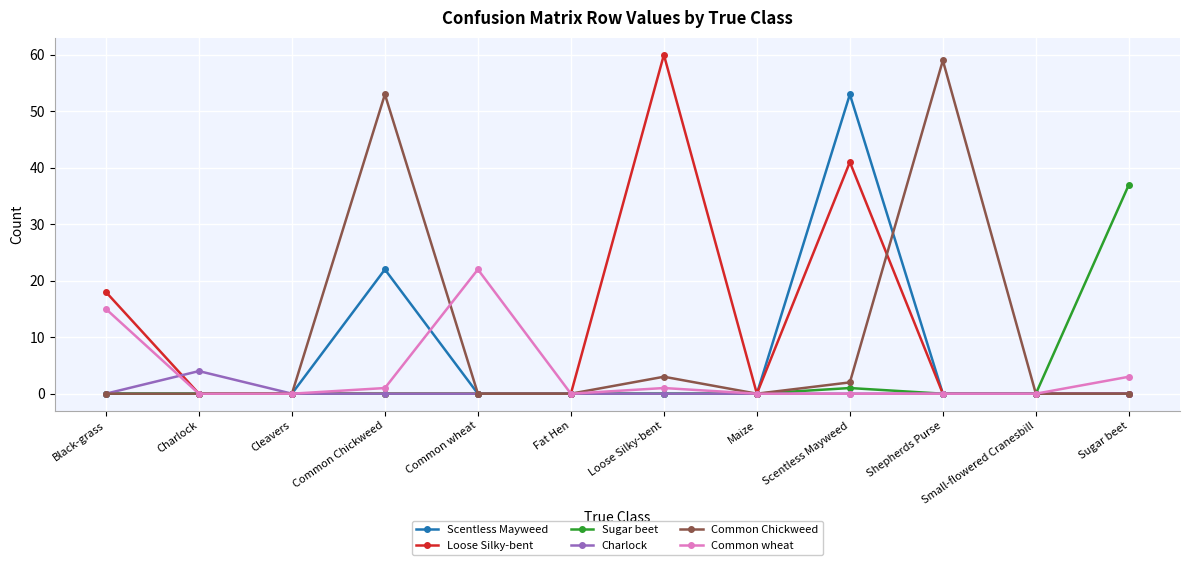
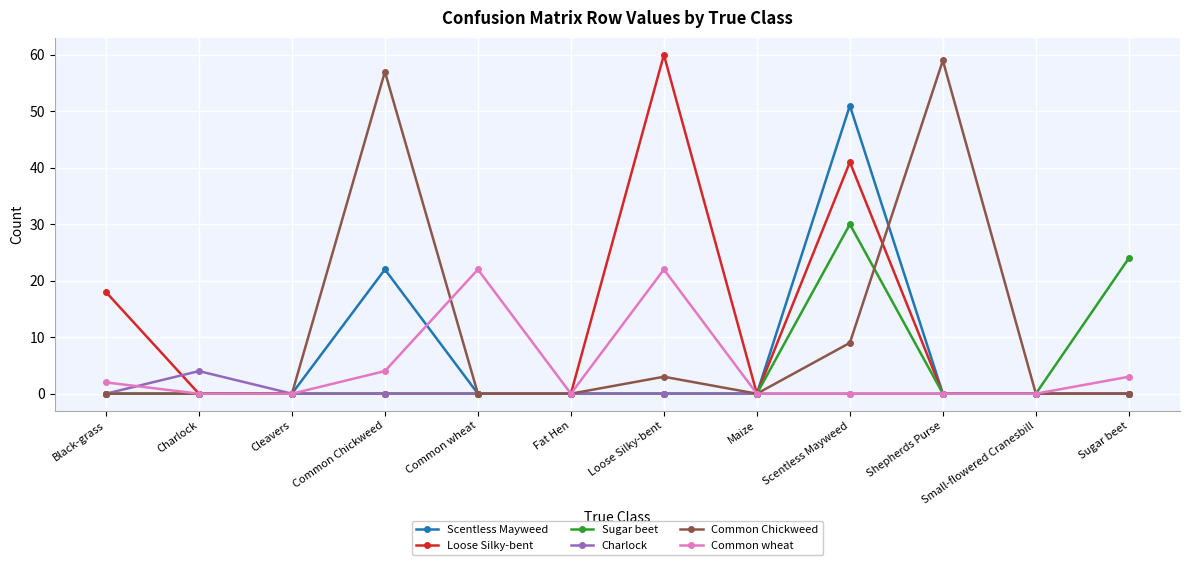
  {
    "Scentless Mayweed": {
      "Common Chickweed": 22,
-     "Scentless Mayweed": 53
+     "Scentless Mayweed": 51
    },
    "Loose Silky-bent": {
      "Black-grass": 18,
      "Loose Silky-bent": 60,
      "Scentless Mayweed": 41
    },
    "Sugar beet": {
-     "Scentless Mayweed": 1,
-     "Sugar beet": 37
+     "Scentless Mayweed": 30,
+     "Sugar beet": 24
    },
    "Charlock": {
      "Charlock": 4
    },
    "Common Chickweed": {
-     "Common Chickweed": 53,
+     "Common Chickweed": 57,
      "Loose Silky-bent": 3,
-     "Scentless Mayweed": 2,
+     "Scentless Mayweed": 9,
      "Shepherds Purse": 59
    },
    "Common wheat": {
-     "Black-grass": 15,
-     "Common Chickweed": 1,
+     "Black-grass": 2,
+     "Common Chickweed": 4,
      "Common wheat": 22,
-     "Loose Silky-bent": 1,
+     "Loose Silky-bent": 22,
      "Sugar beet": 3
    }
  }
